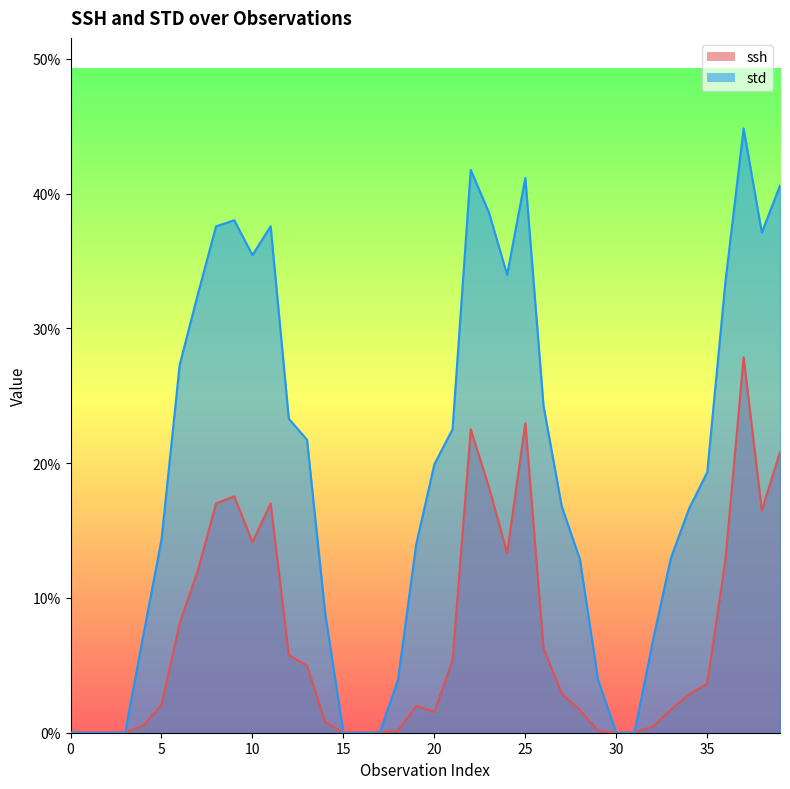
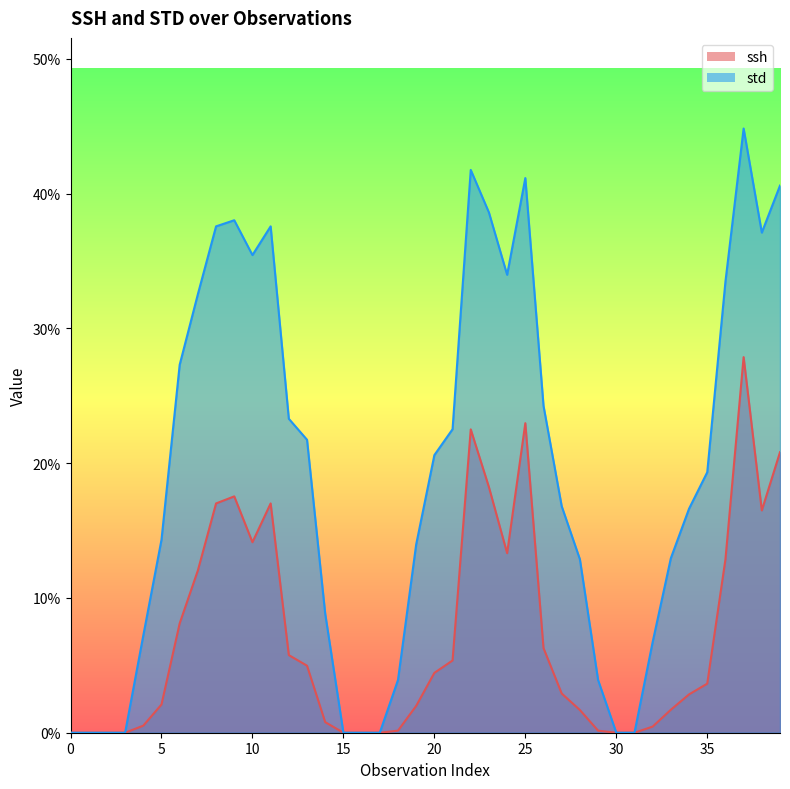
  {
    "ssh": {
      "5": "2.1%",
      "10": "14.1%",
-     "20": "1.6%",
+     "20": "4.4%",
      "25": "23.0%",
      "35": "3.6%"
    },
    "std": {
      "5": "14.3%",
      "10": "35.4%",
-     "20": "19.9%",
+     "20": "20.6%",
      "25": "41.2%",
      "35": "19.3%"
    }
  }
